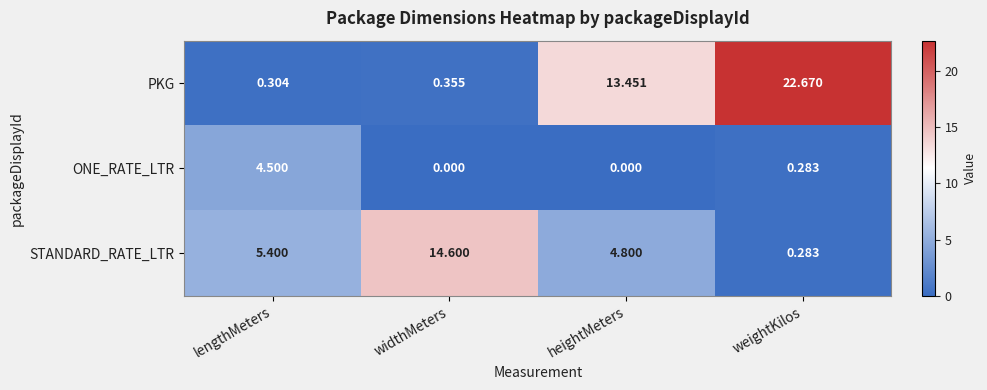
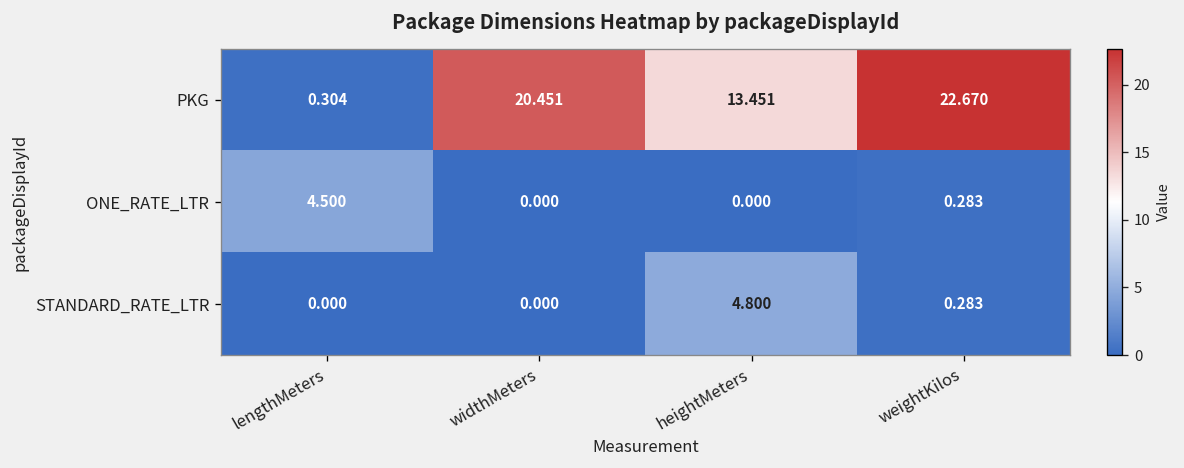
  {
    "PKG": {
      "lengthMeters": 0.304,
-     "widthMeters": 0.355,
+     "widthMeters": 20.451,
      "heightMeters": 13.451,
      "weightKilos": 22.670
    },
    "ONE_RATE_LTR": {
      "lengthMeters": 4.500,
      "widthMeters": 0.000,
      "heightMeters": 0.000,
      "weightKilos": 0.283
    },
    "STANDARD_RATE_LTR": {
-     "lengthMeters": 5.400,
-     "widthMeters": 14.600,
+     "lengthMeters": 0.000,
+     "widthMeters": 0.000,
      "heightMeters": 4.800,
      "weightKilos": 0.283
    }
  }
